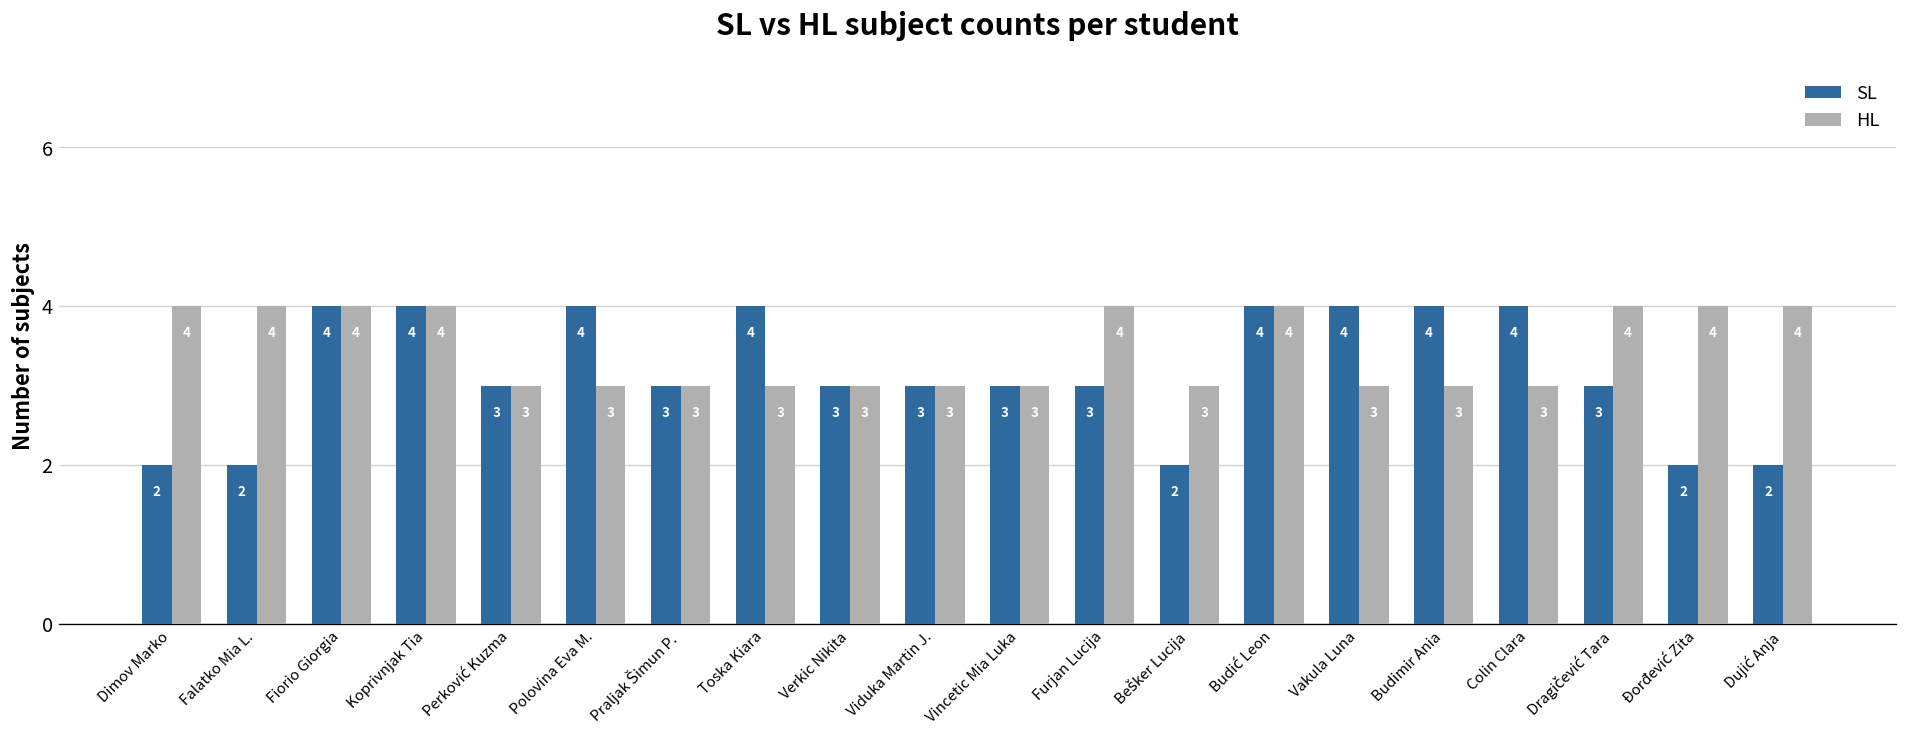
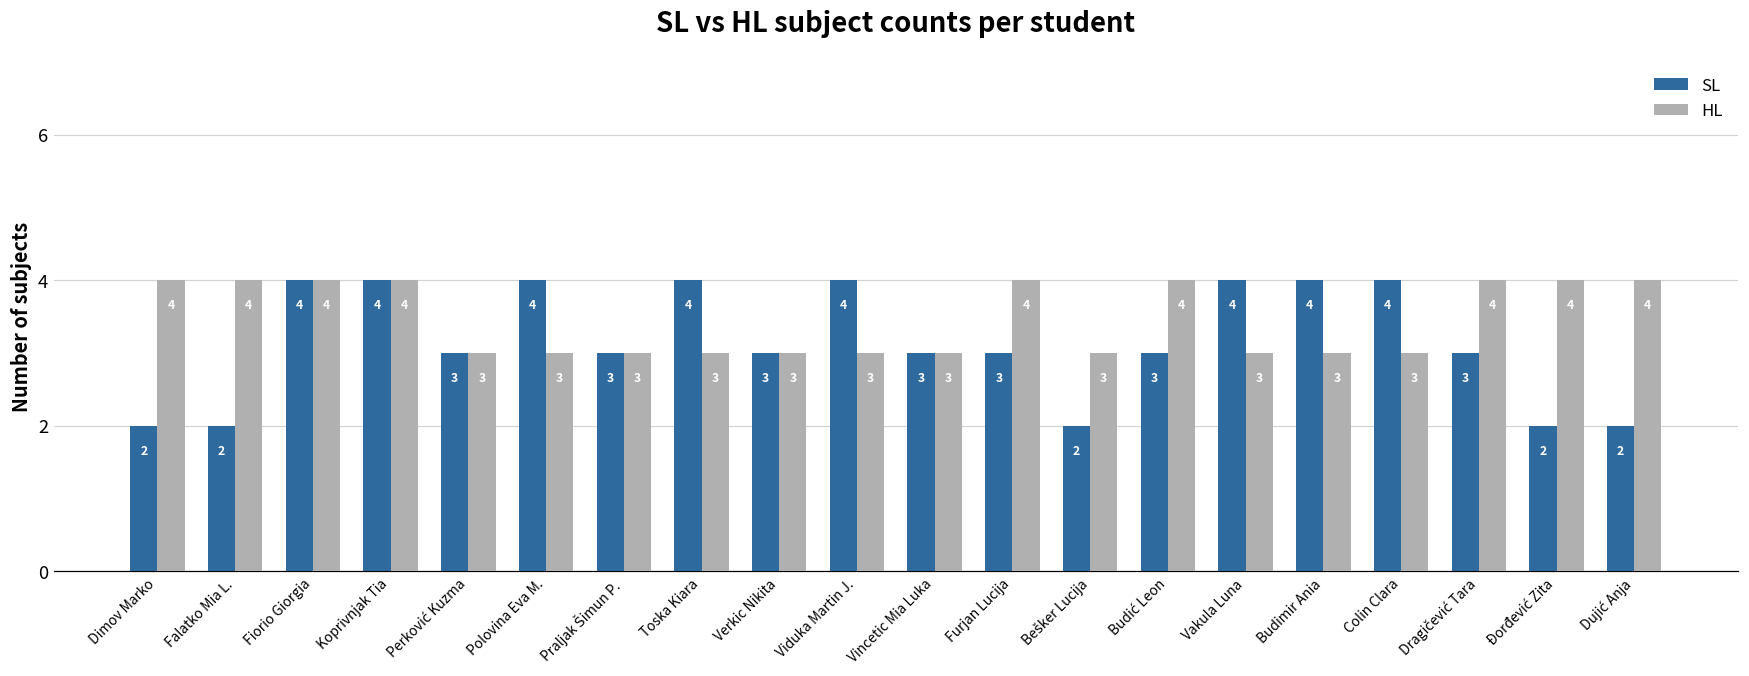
  {
    "SL": {
      "Dimov Marko": 2,
      "Falatko Mia L.": 2,
      "Fiorio Giorgia": 4,
      "Koprivnjak Tia": 4,
      "Perković Kuzma": 3,
      "Polovina Eva M.": 4,
      "Praljak Šimun P.": 3,
      "Toska Kiara": 4,
      "Verkic Nikita": 3,
-     "Viduka Martin J.": 3,
+     "Viduka Martin J.": 4,
      "Vincetic Mia Luka": 3,
      "Furjan Lucija": 3,
      "Bešker Lucija": 2,
-     "Budić Leon": 4,
+     "Budić Leon": 3,
      "Vakula Luna": 4,
      "Budimir Ania": 4,
      "Colin Clara": 4,
      "Dragičević Tara": 3,
      "Đorđević Zita": 2,
      "Dujić Anja": 2
    },
    "HL": {
      "Dimov Marko": 4,
      "Falatko Mia L.": 4,
      "Fiorio Giorgia": 4,
      "Koprivnjak Tia": 4,
      "Perković Kuzma": 3,
      "Polovina Eva M.": 3,
      "Praljak Šimun P.": 3,
      "Toska Kiara": 3,
      "Verkic Nikita": 3,
      "Viduka Martin J.": 3,
      "Vincetic Mia Luka": 3,
      "Furjan Lucija": 4,
      "Bešker Lucija": 3,
      "Budić Leon": 4,
      "Vakula Luna": 3,
      "Budimir Ania": 3,
      "Colin Clara": 3,
      "Dragičević Tara": 4,
      "Đorđević Zita": 4,
      "Dujić Anja": 4
    }
  }
